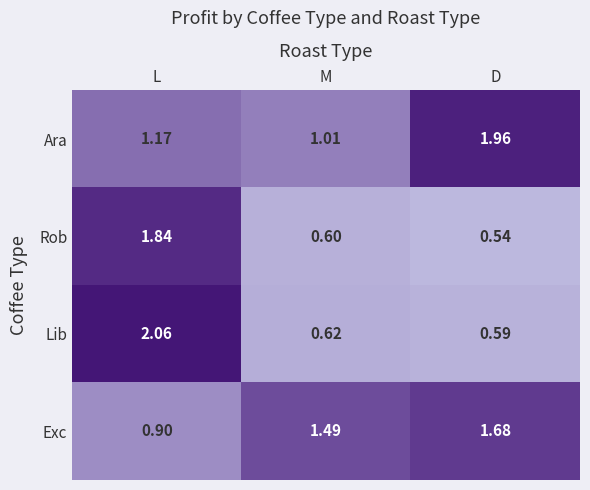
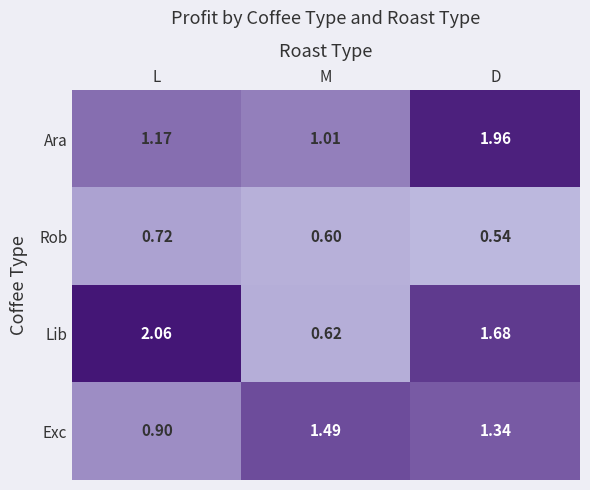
  {
    "Ara": {
      "L": 1.17,
      "M": 1.01,
      "D": 1.96
    },
    "Rob": {
-     "L": 1.84,
+     "L": 0.72,
      "M": 0.60,
      "D": 0.54
    },
    "Lib": {
      "L": 2.06,
      "M": 0.62,
-     "D": 0.59
+     "D": 1.68
    },
    "Exc": {
      "L": 0.90,
      "M": 1.49,
-     "D": 1.68
+     "D": 1.34
    }
  }
